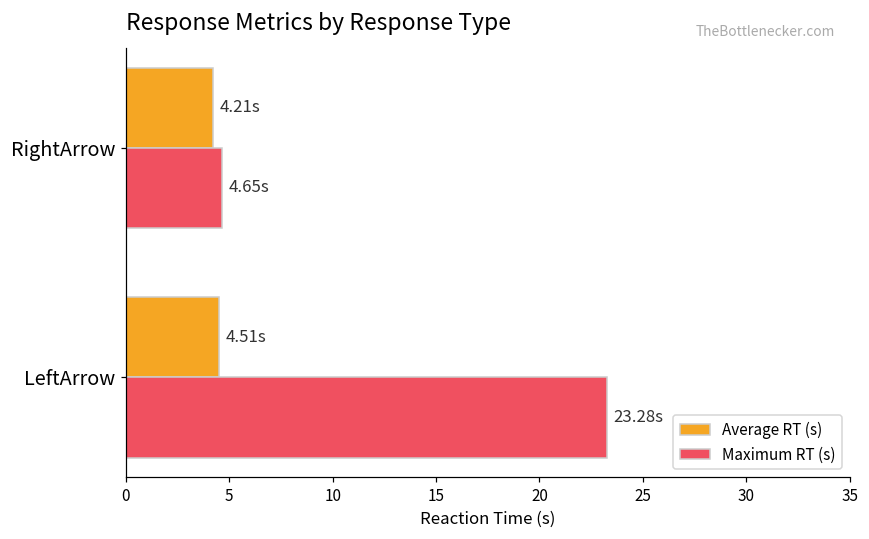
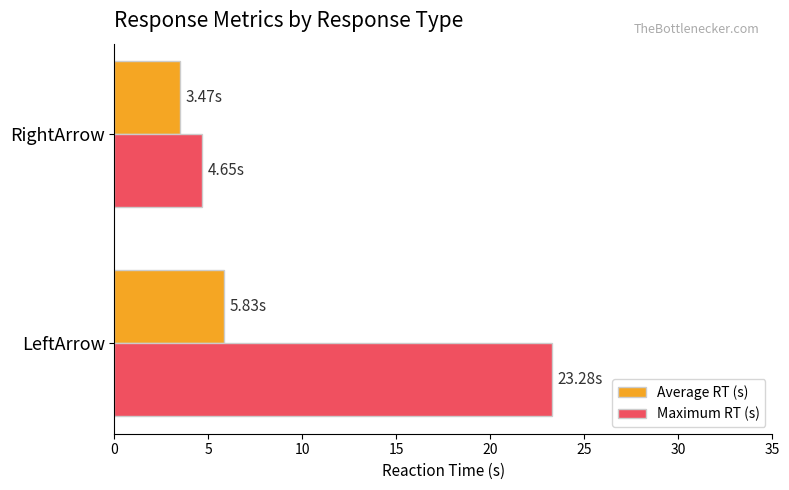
  {
    "Average RT (s)": {
-     "RightArrow": "4.21s",
-     "LeftArrow": "4.51s"
+     "RightArrow": "3.47s",
+     "LeftArrow": "5.83s"
    },
    "Maximum RT (s)": {
      "RightArrow": "4.65s",
      "LeftArrow": "23.28s"
    }
  }
